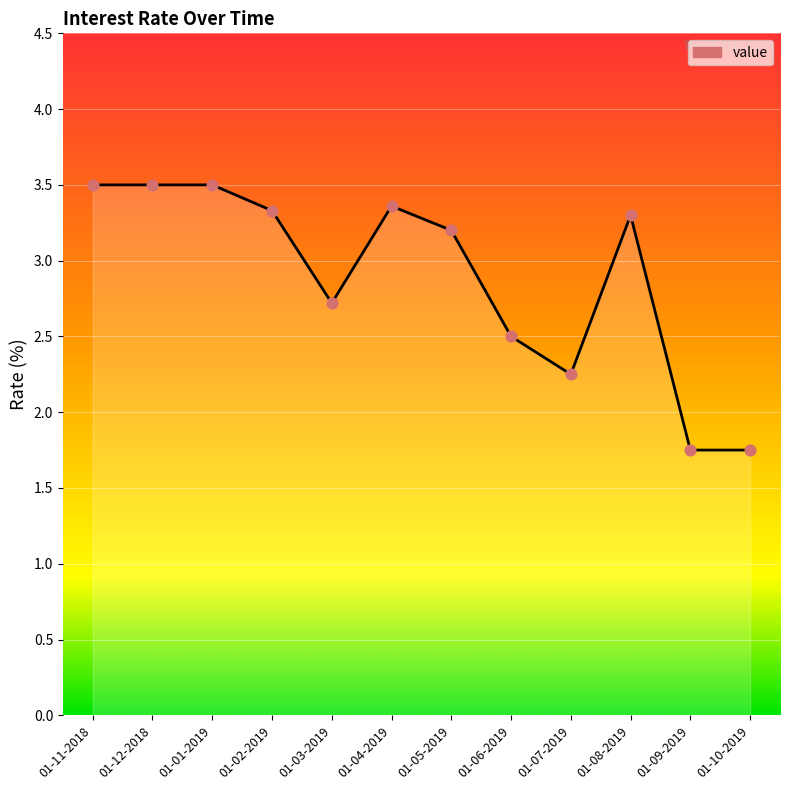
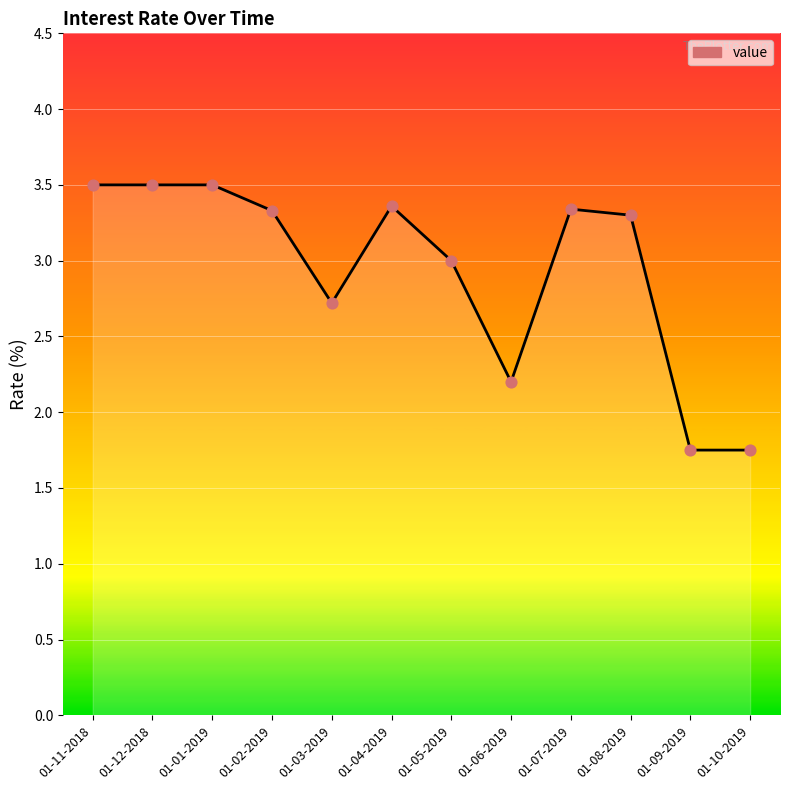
  {
    "01-11-2018": 3.50,
    "01-12-2018": 3.50,
    "01-01-2019": 3.50,
    "01-02-2019": 3.33,
    "01-03-2019": 2.72,
    "01-04-2019": 3.36,
-   "01-05-2019": 3.2,
-   "01-06-2019": 2.5,
-   "01-07-2019": 2.25,
+   "01-05-2019": 3.0,
+   "01-06-2019": 2.2,
+   "01-07-2019": 3.34,
    "01-08-2019": 3.30,
    "01-09-2019": 1.75,
    "01-10-2019": 1.75
  }
